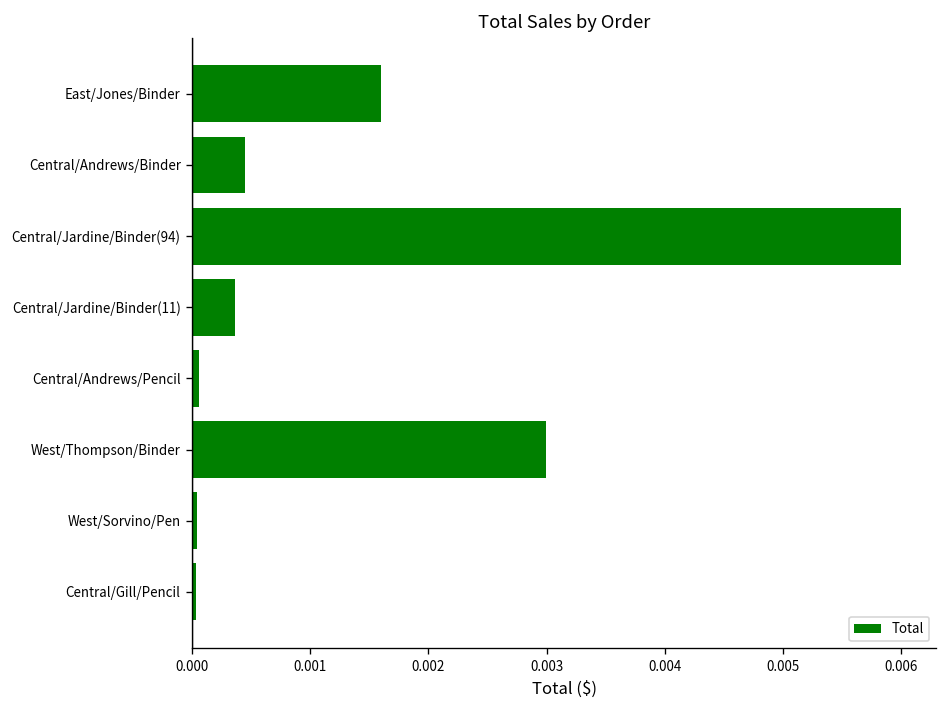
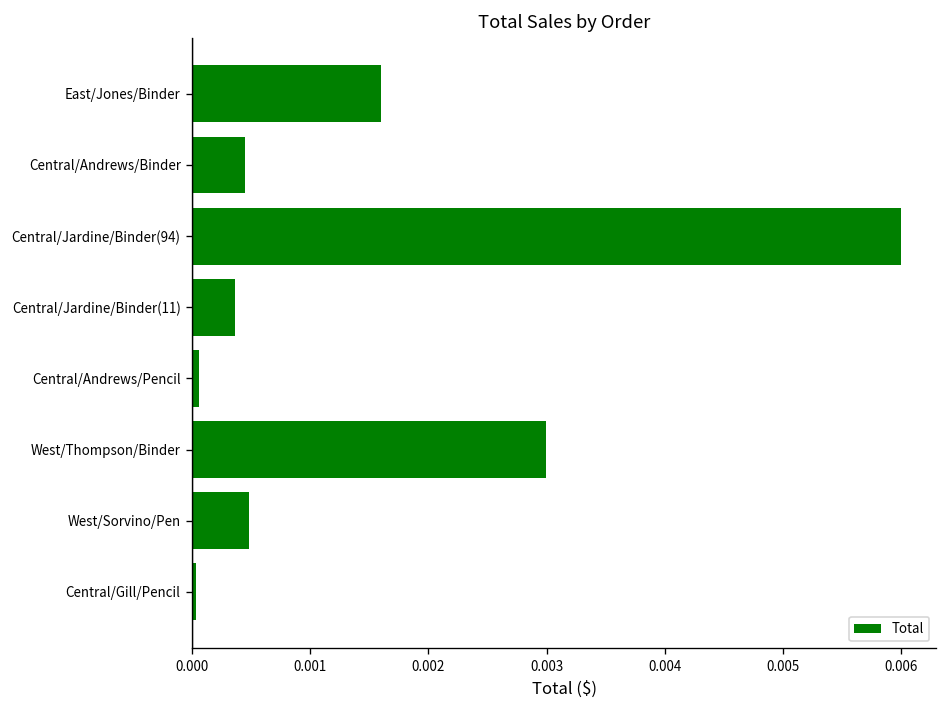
  {
    "East/Jones/Binder": 0.0016,
    "Central/Andrews/Binder": 0.0004,
    "Central/Jardine/Binder(94)": 0.0060,
    "Central/Jardine/Binder(11)": 0.0004,
    "Central/Andrews/Pencil": 0.0001,
    "West/Thompson/Binder": 0.0030,
-   "West/Sorvino/Pen": 0.0000,
+   "West/Sorvino/Pen": 0.0005,
    "Central/Gill/Pencil": 0.0000
  }
